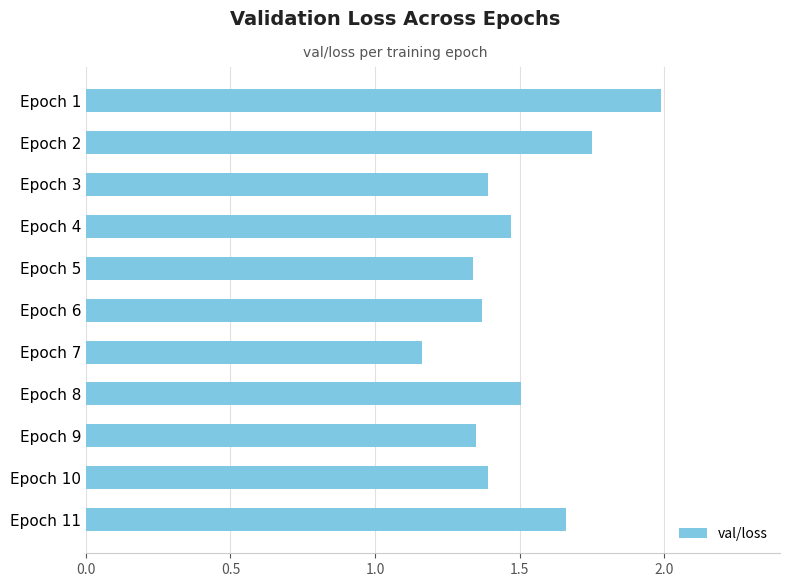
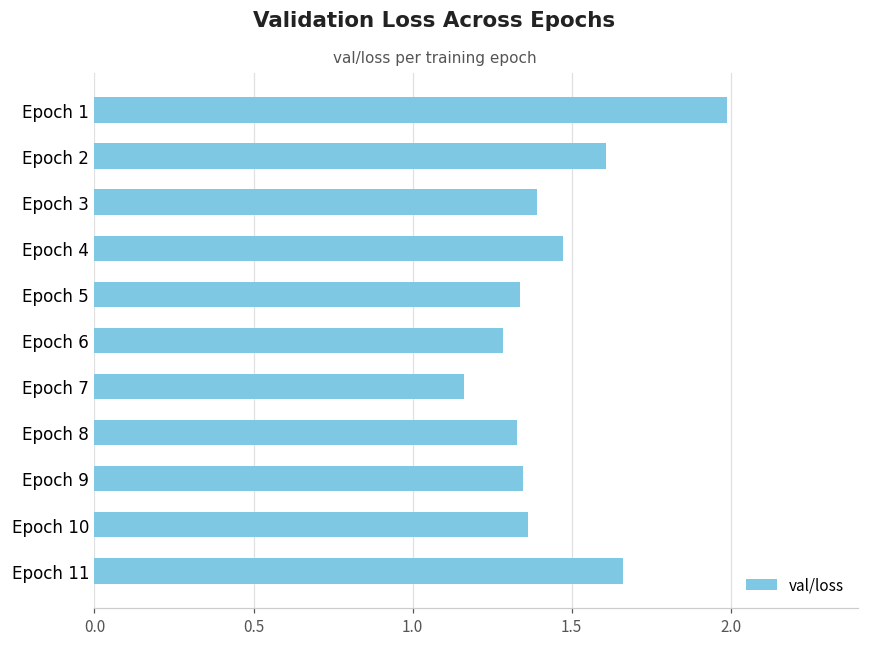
  {
    "Epoch 1": 1.99,
-   "Epoch 2": 1.75,
+   "Epoch 2": 1.61,
    "Epoch 3": 1.39,
    "Epoch 4": 1.47,
    "Epoch 5": 1.34,
-   "Epoch 6": 1.37,
+   "Epoch 6": 1.28,
    "Epoch 7": 1.16,
-   "Epoch 8": 1.51,
+   "Epoch 8": 1.33,
    "Epoch 9": 1.35,
-   "Epoch 10": 1.39,
+   "Epoch 10": 1.36,
    "Epoch 11": 1.66
  }
